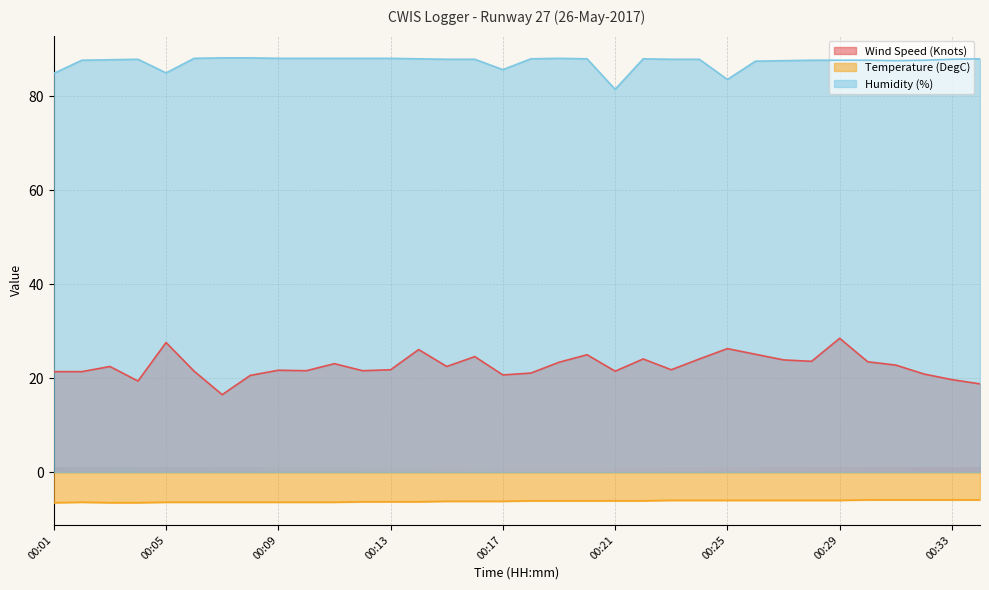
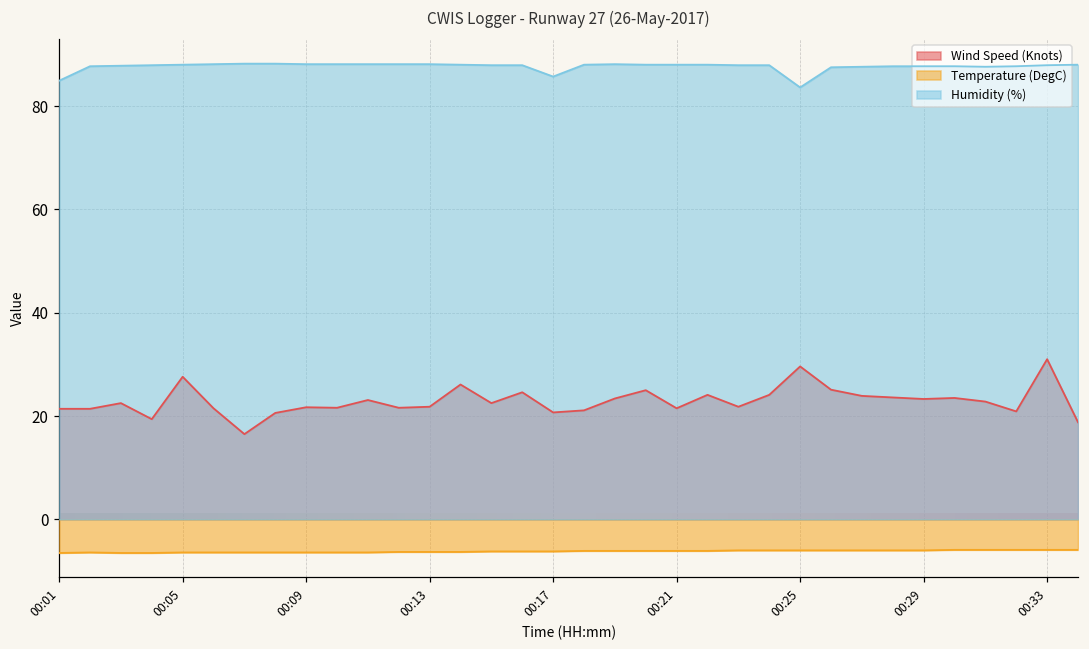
  {
    "Wind Speed (Knots)": {
      "00:01": 21,
      "00:05": 28,
      "00:09": 22,
      "00:13": 22,
      "00:17": 21,
      "00:21": 22,
-     "00:25": 26,
-     "00:29": 29,
-     "00:33": 20
+     "00:25": 30,
+     "00:29": 23,
+     "00:33": 31
    },
    "Humidity (%)": {
      "00:01": 85,
-     "00:05": 85,
+     "00:05": 88,
      "00:09": 88,
      "00:13": 88,
      "00:17": 86,
-     "00:21": 82,
+     "00:21": 88,
      "00:25": 84
    }
  }
